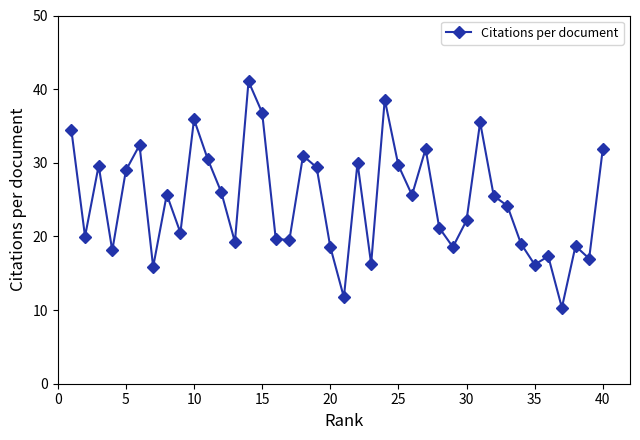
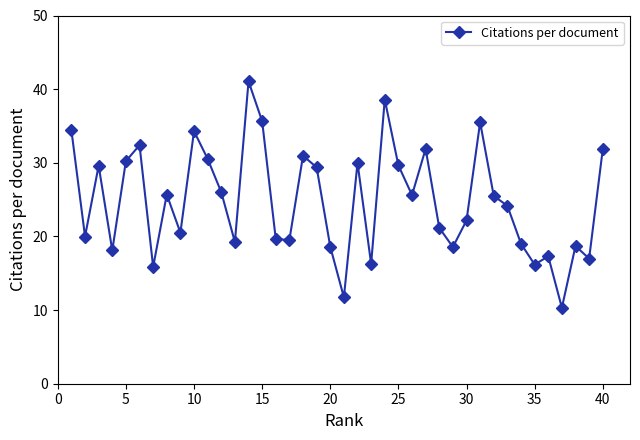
  {
-   "5": 29,
-   "10": 36,
-   "15": 37,
+   "5": 30,
+   "10": 34,
+   "15": 36,
    "20": 19,
    "25": 30,
    "30": 22,
    "35": 16,
    "40": 32
  }
